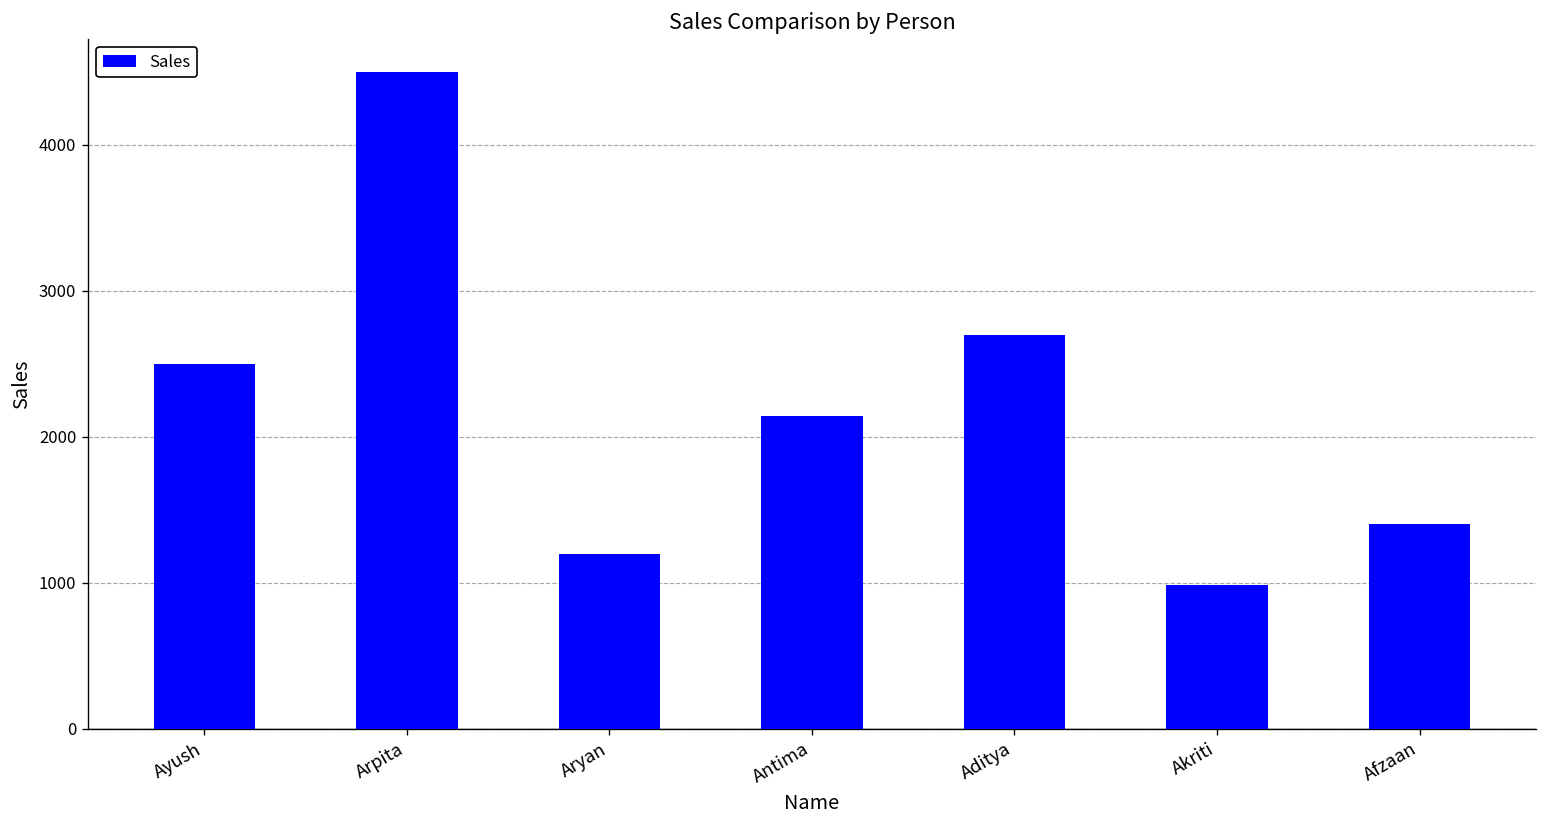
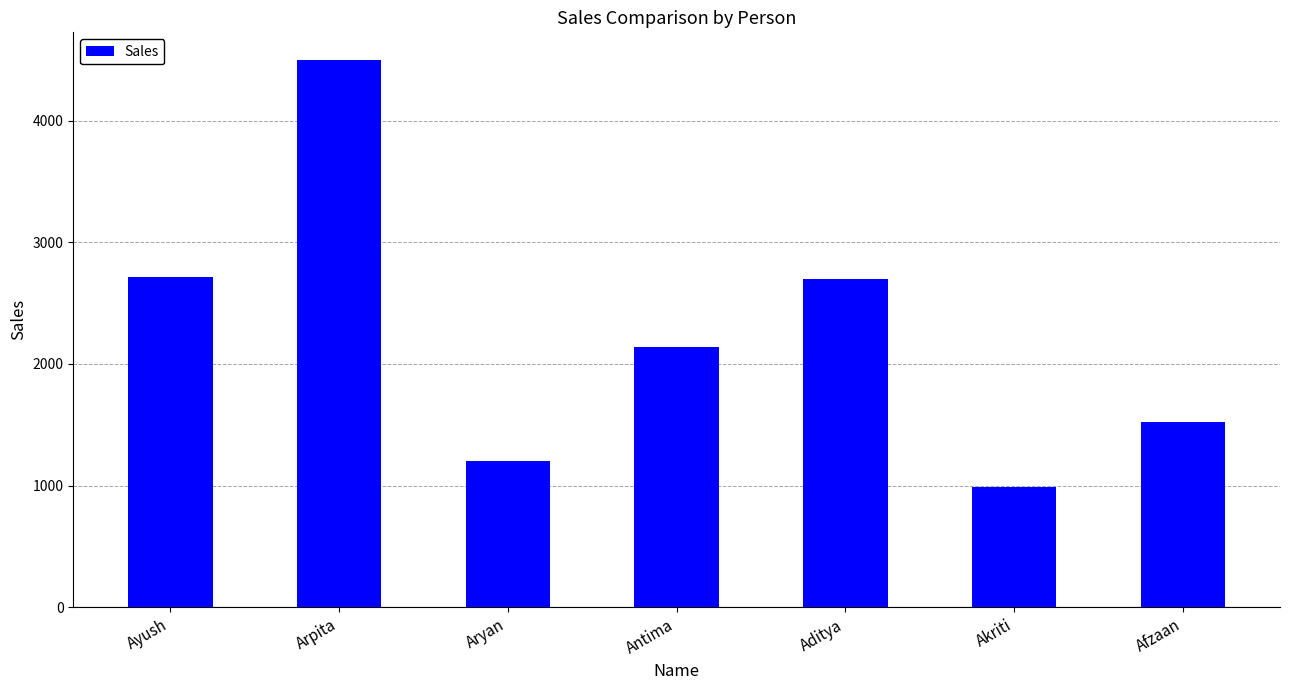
  {
-   "Ayush": 2500,
+   "Ayush": 2710,
    "Arpita": 4500,
    "Aryan": 1200,
    "Antima": 2140,
    "Aditya": 2700,
    "Akriti": 990,
-   "Afzaan": 1400
+   "Afzaan": 1520
  }
